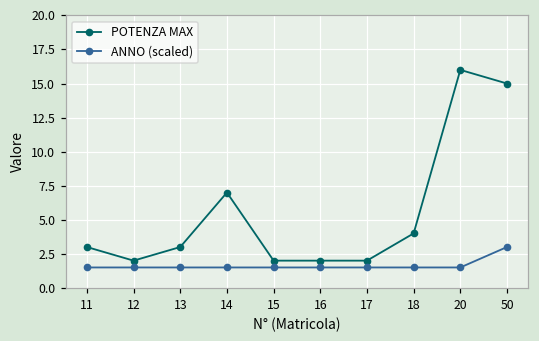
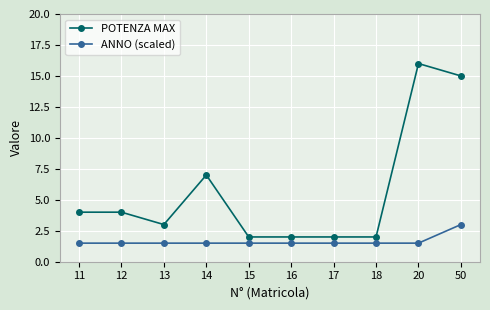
  {
    "POTENZA MAX": {
-     "11": 3,
-     "12": 2,
+     "11": 4,
+     "12": 4,
      "13": 3,
      "14": 7,
      "15": 2,
      "16": 2,
      "17": 2,
-     "18": 4,
+     "18": 2,
      "20": 16,
      "50": 15
    },
    "ANNO (scaled)": {
      "11": 1.5,
      "12": 1.5,
      "13": 1.5,
      "14": 1.5,
      "15": 1.5,
      "16": 1.5,
      "17": 1.5,
      "18": 1.5,
      "20": 1.5,
      "50": 3
    }
  }
